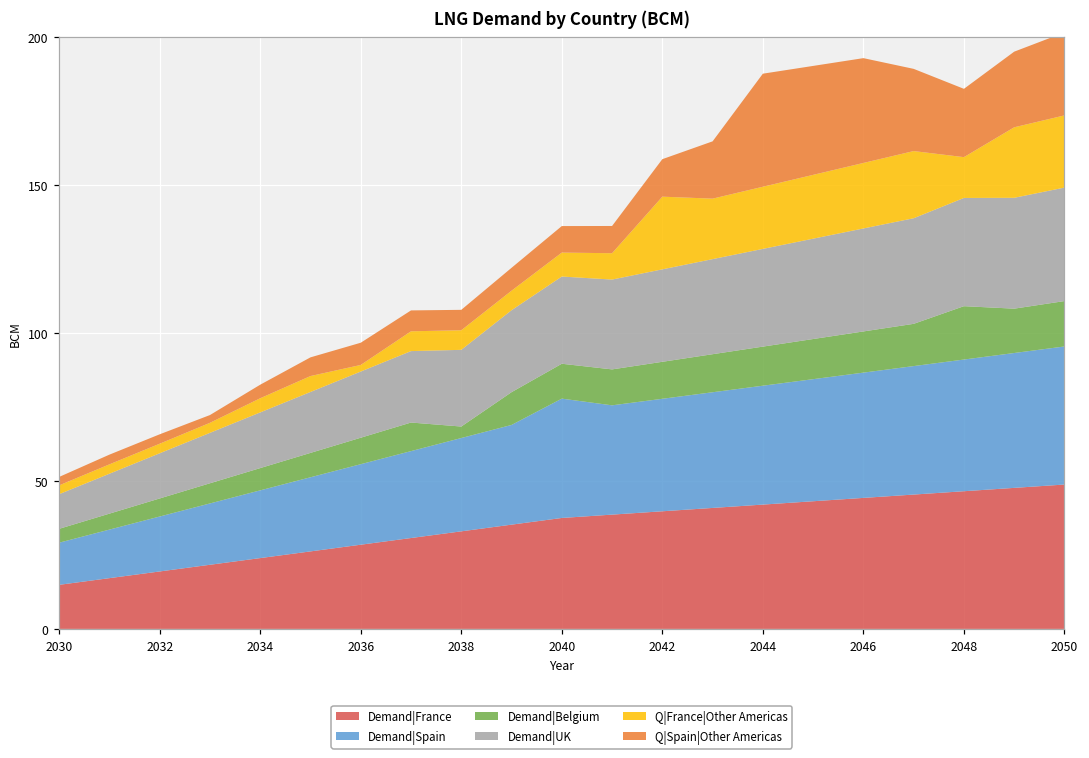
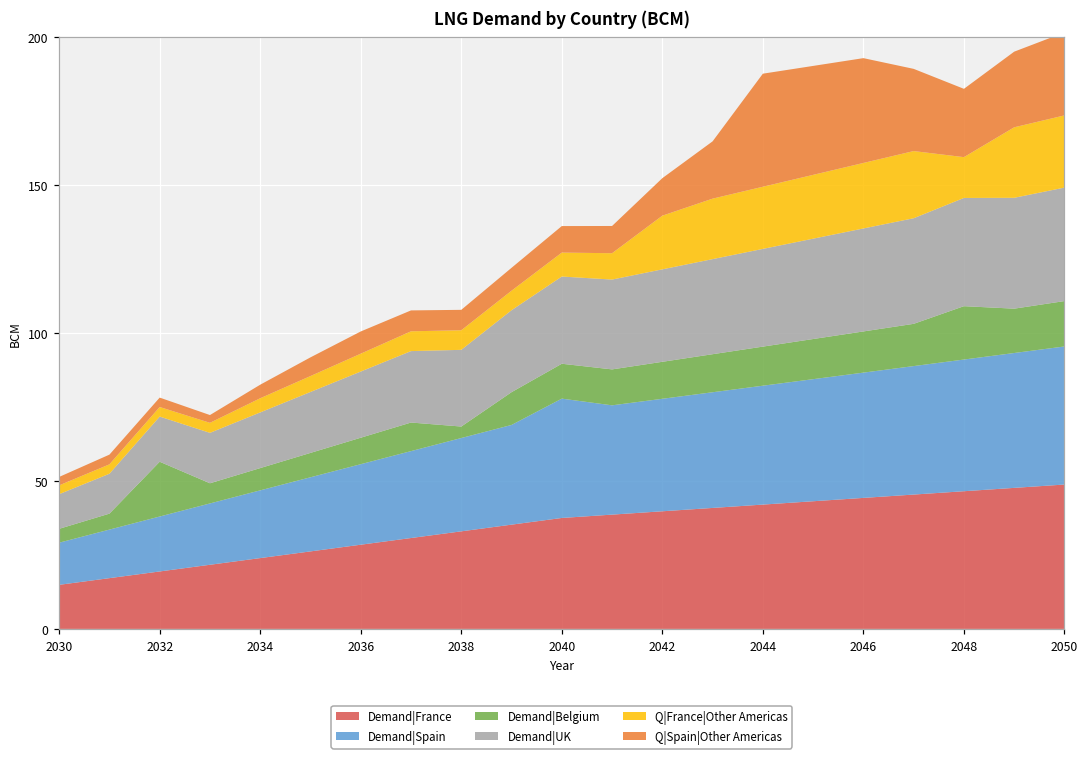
  {
    "Demand|Spain": {
      "2030": 14,
      "2032": 19,
      "2034": 23,
      "2036": 27,
      "2038": 32,
      "2040": 40,
      "2042": 38,
      "2044": 40,
      "2046": 42,
      "2048": 44,
      "2050": 47
    },
    "Demand|Belgium": {
      "2030": 5,
-     "2032": 6,
+     "2032": 19,
      "2034": 8,
      "2036": 9,
      "2038": 4,
      "2040": 12,
      "2042": 12,
      "2044": 13,
      "2046": 14,
      "2048": 18,
      "2050": 15
    },
    "Demand|UK": {
      "2030": 12,
      "2032": 15,
      "2034": 19,
      "2036": 22,
      "2038": 26,
      "2040": 29,
      "2042": 31,
      "2044": 33,
      "2046": 35,
      "2048": 37,
      "2050": 38
    },
    "Q|France|Other Americas": {
      "2030": 3,
      "2032": 3,
      "2034": 5,
-     "2036": 2,
+     "2036": 6,
      "2038": 7,
      "2040": 8,
-     "2042": 25,
+     "2042": 18,
      "2044": 21,
      "2046": 22,
      "2048": 14,
      "2050": 24
    }
  }
